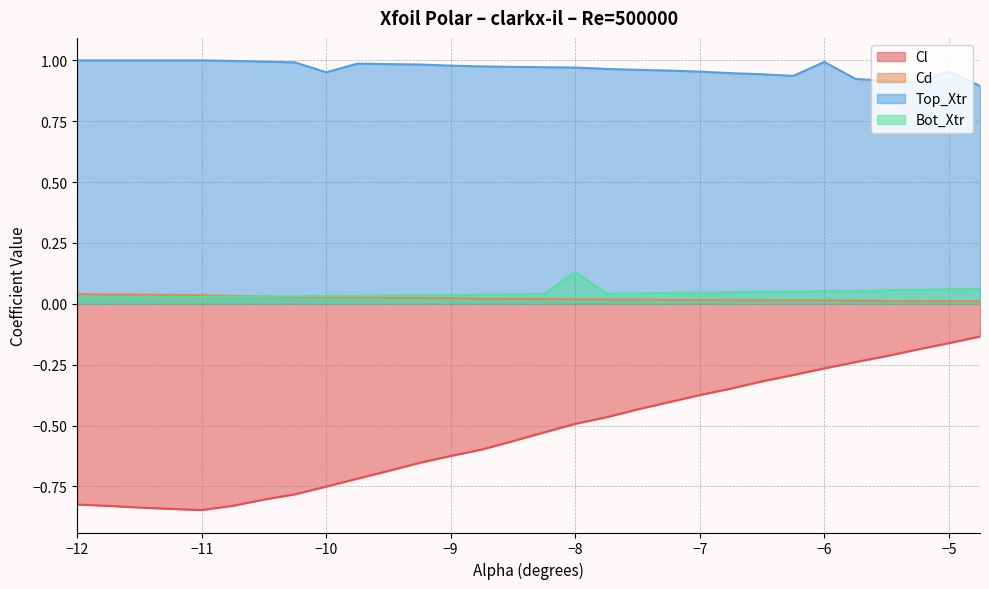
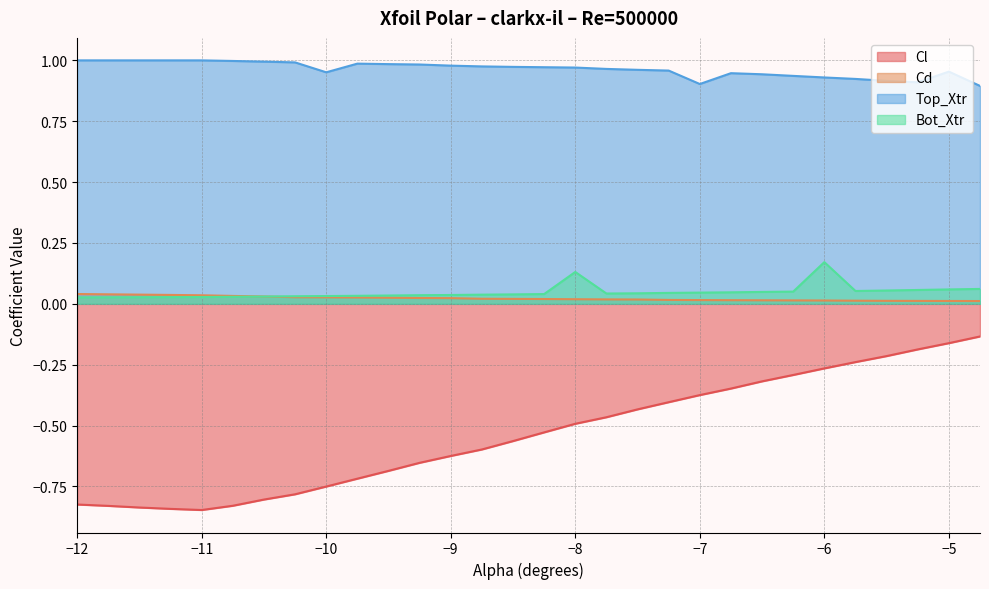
  {
    "Top_Xtr": {
      "−12": 1.00,
      "−11": 1.00,
      "−10": 0.95,
      "−9": 0.98,
      "−8": 0.97,
-     "−7": 0.95,
-     "−6": 0.99
+     "−7": 0.90,
+     "−6": 0.93
    },
    "Bot_Xtr": {
      "−12": 0.03,
      "−9": 0.04,
      "−8": 0.13,
      "−7": 0.05,
-     "−6": 0.05,
+     "−6": 0.17,
      "−5": 0.06
    }
  }
